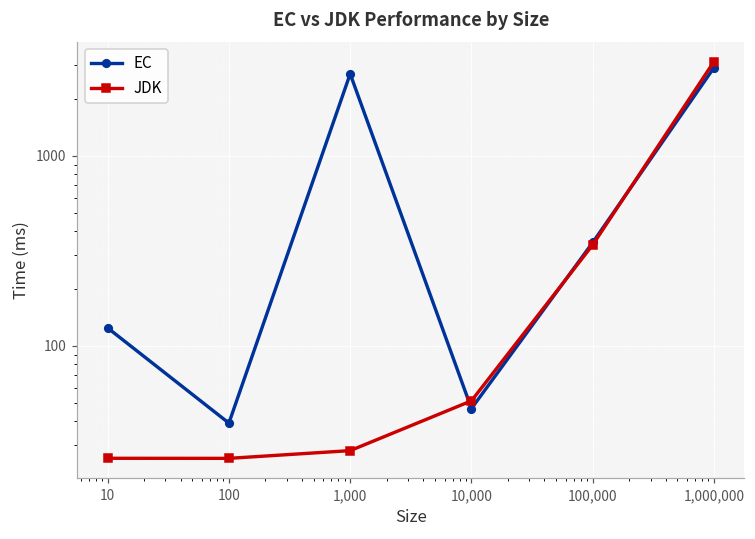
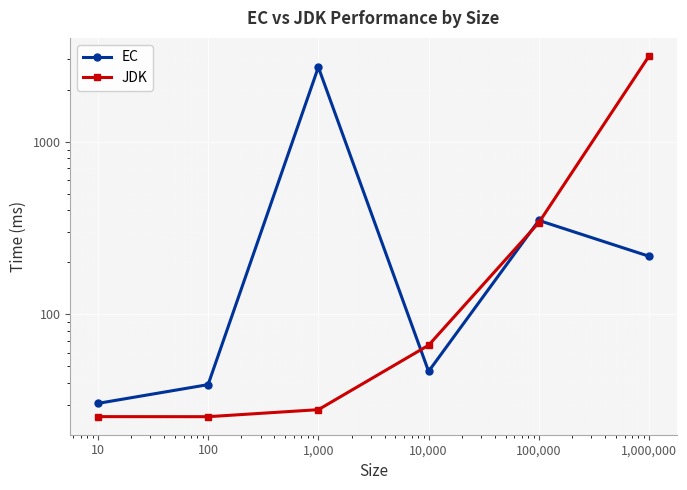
  {
    "EC": {
-     "10": 120,
+     "10": 31,
      "100": 39,
      "1,000": 2700,
      "10,000": 47,
-     "1,000,000": 2900
+     "1,000,000": 220
    },
    "JDK": {
      "10": 26,
      "100": 26,
      "1,000": 28,
-     "10,000": 51,
+     "10,000": 66,
      "1,000,000": 3100
    }
  }
